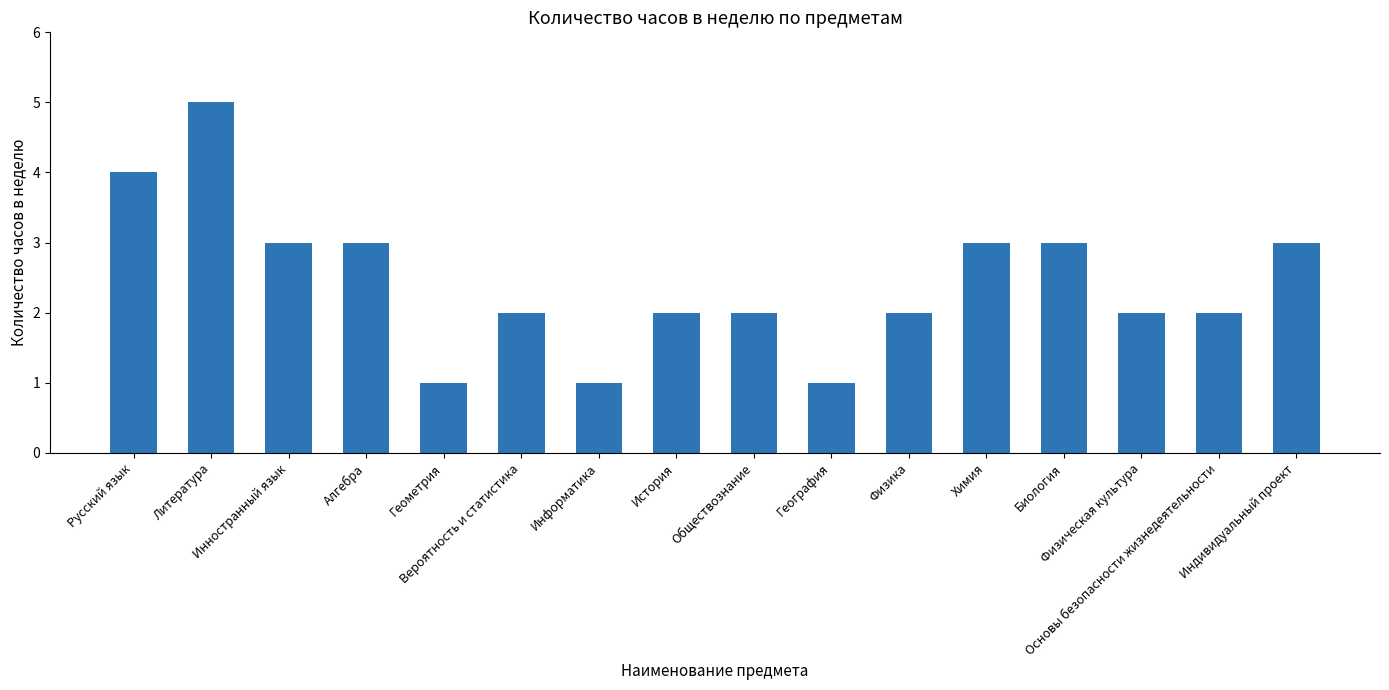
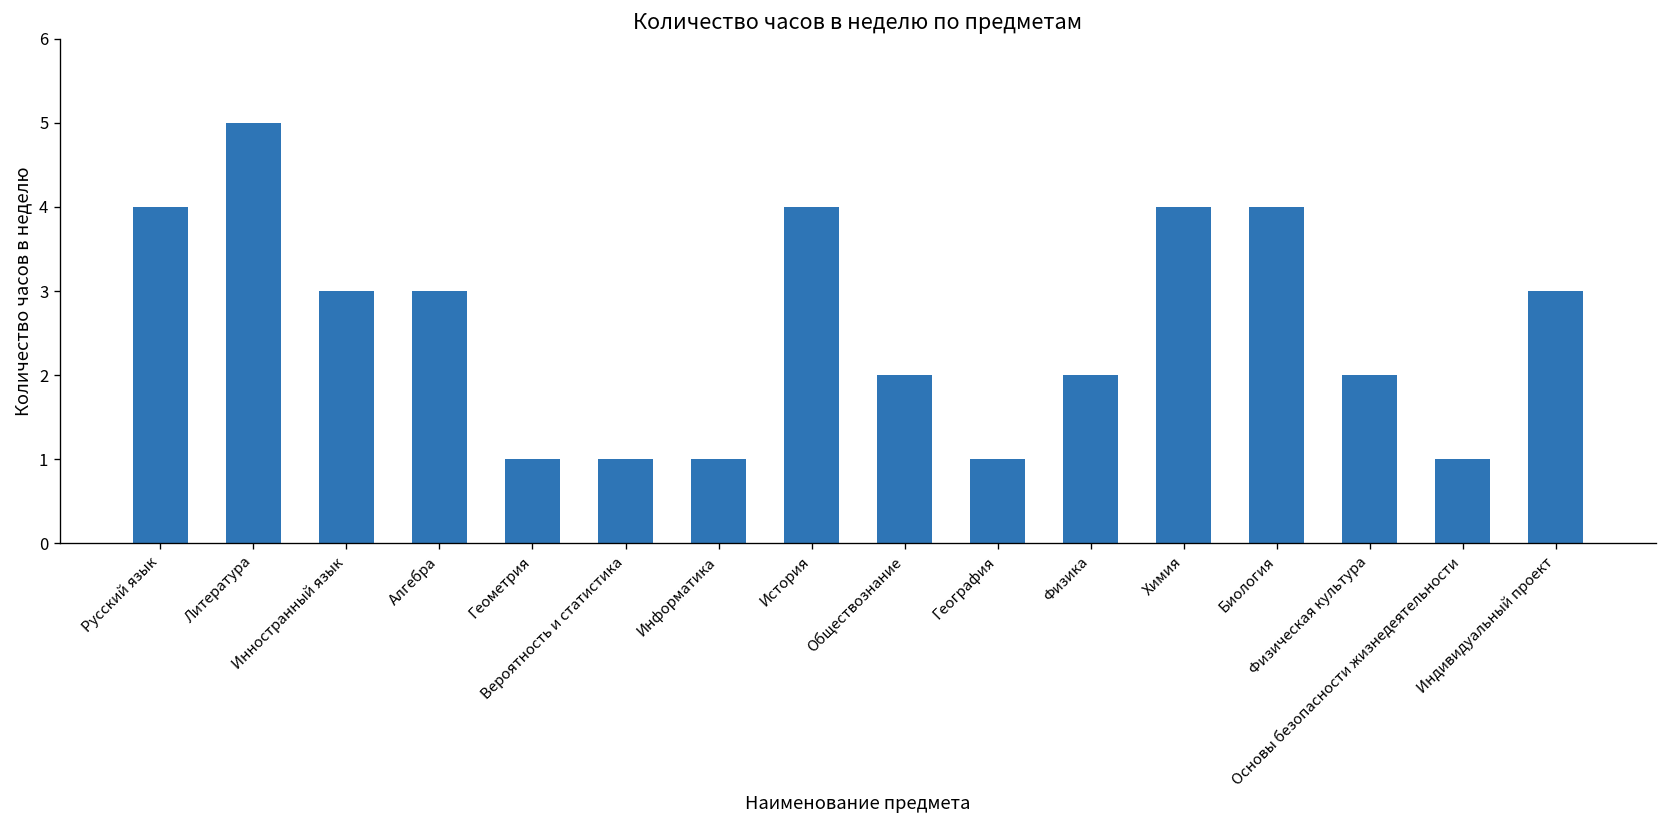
  {
    "Русский язык": 4,
    "Литература": 5,
    "Инностранный язык": 3,
    "Алгебра": 3,
    "Геометрия": 1,
-   "Вероятность и статистика": 2,
+   "Вероятность и статистика": 1,
    "Информатика": 1,
-   "История": 2,
+   "История": 4,
    "Обществознание": 2,
    "География": 1,
    "Физика": 2,
-   "Химия": 3,
-   "Биология": 3,
+   "Химия": 4,
+   "Биология": 4,
    "Физическая культура": 2,
-   "Основы безопасности жизнедеятельности": 2,
+   "Основы безопасности жизнедеятельности": 1,
    "Индивидуальный проект": 3
  }
